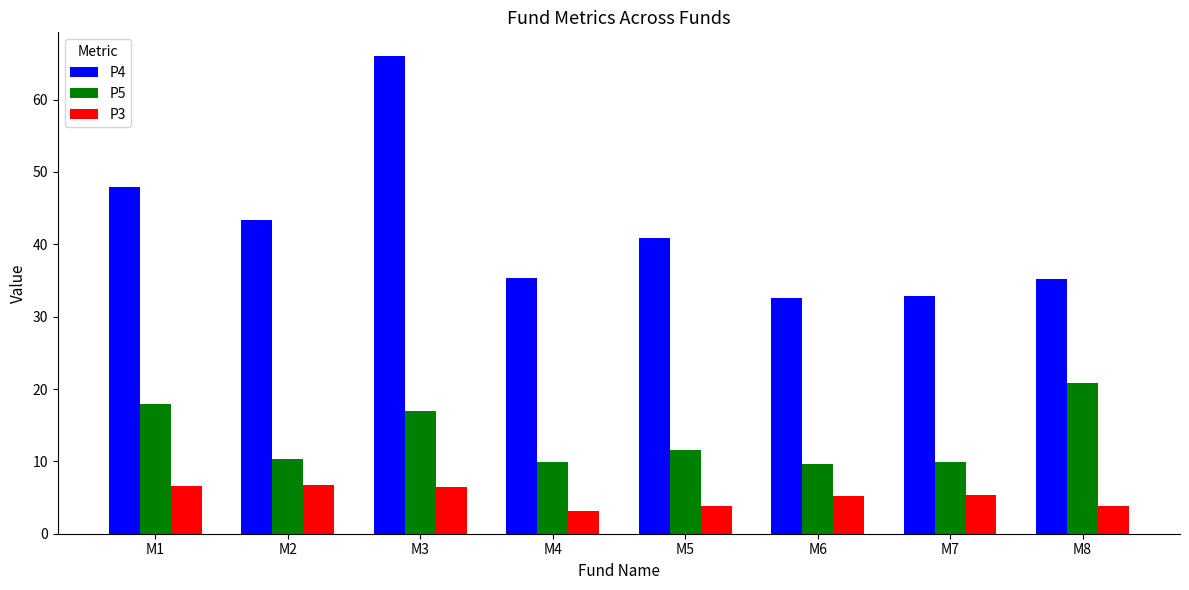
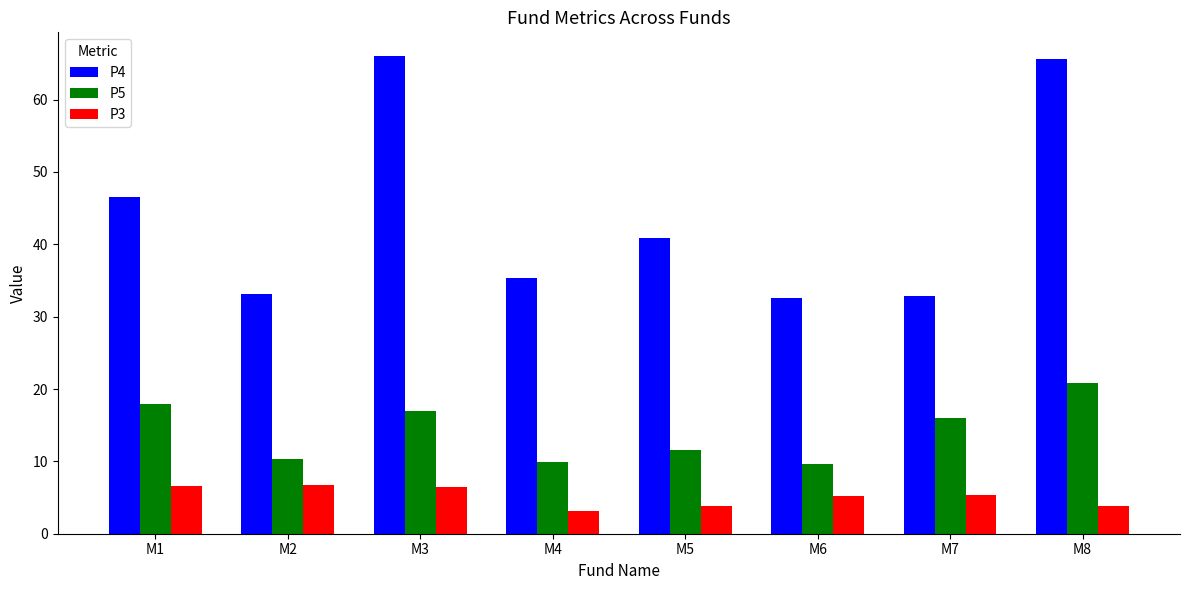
  {
    "P4": {
-     "M1": 48,
-     "M2": 43,
+     "M1": 47,
+     "M2": 33,
      "M3": 66,
      "M4": 35,
      "M5": 41,
      "M6": 33,
      "M7": 33,
-     "M8": 35
+     "M8": 66
    },
    "P5": {
      "M1": 18,
      "M2": 10,
      "M3": 17,
      "M4": 10,
      "M5": 12,
      "M6": 10,
-     "M7": 10,
+     "M7": 16,
      "M8": 21
    },
    "P3": {
      "M1": 7,
      "M2": 7,
      "M3": 6,
      "M4": 3,
      "M5": 4,
      "M6": 5,
      "M7": 5,
      "M8": 4
    }
  }
